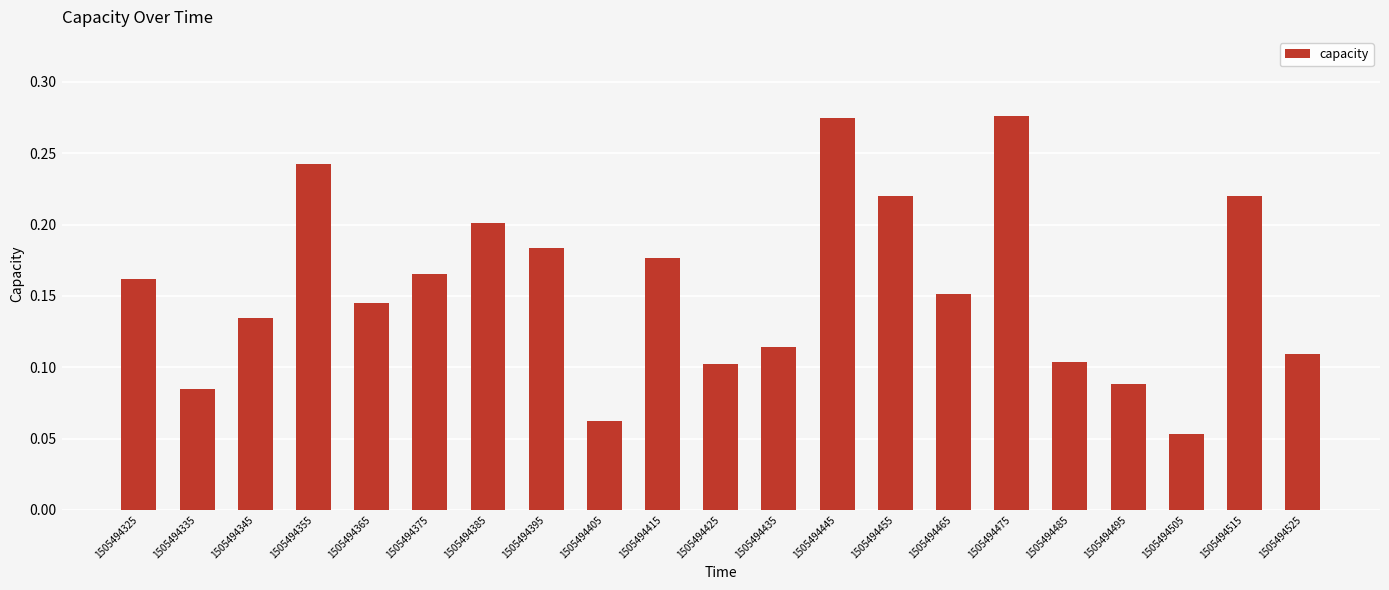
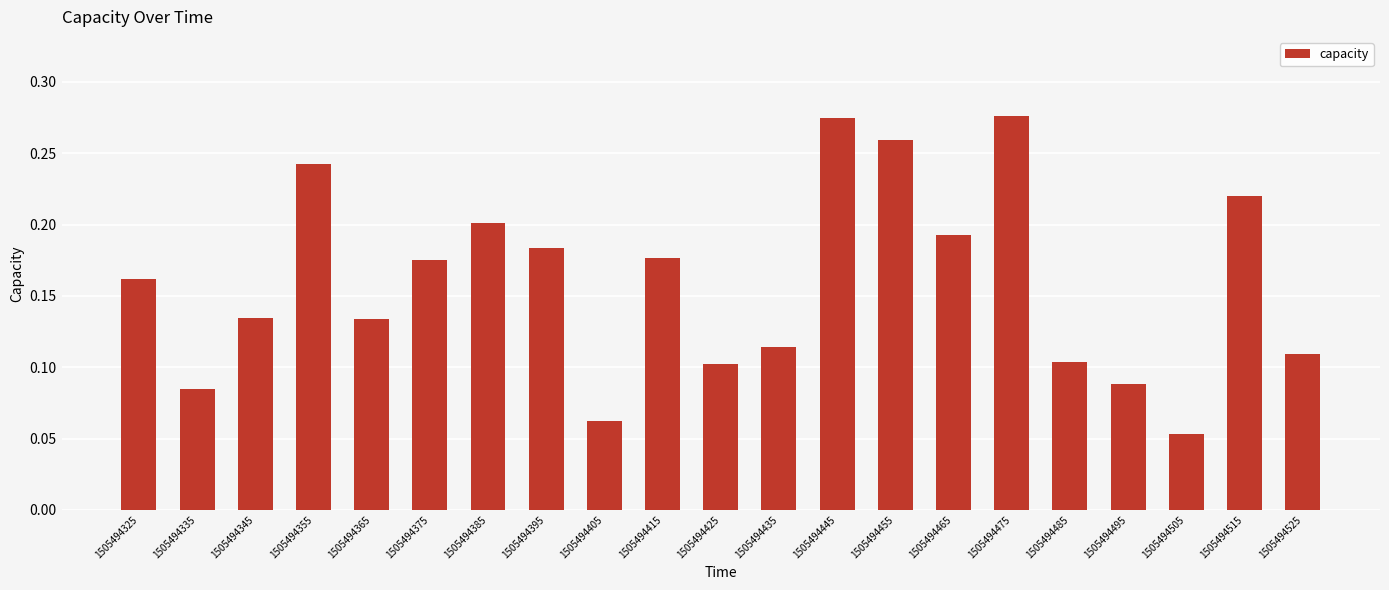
  {
    "1505494325": 0.162,
    "1505494335": 0.085,
    "1505494345": 0.134,
    "1505494355": 0.243,
-   "1505494365": 0.145,
-   "1505494375": 0.165,
+   "1505494365": 0.134,
+   "1505494375": 0.175,
    "1505494385": 0.201,
    "1505494395": 0.183,
    "1505494405": 0.063,
    "1505494415": 0.176,
    "1505494425": 0.103,
    "1505494435": 0.114,
    "1505494445": 0.275,
-   "1505494455": 0.220,
-   "1505494465": 0.152,
+   "1505494455": 0.259,
+   "1505494465": 0.193,
    "1505494475": 0.276,
    "1505494485": 0.104,
    "1505494495": 0.088,
    "1505494505": 0.053,
    "1505494515": 0.220,
    "1505494525": 0.109
  }
